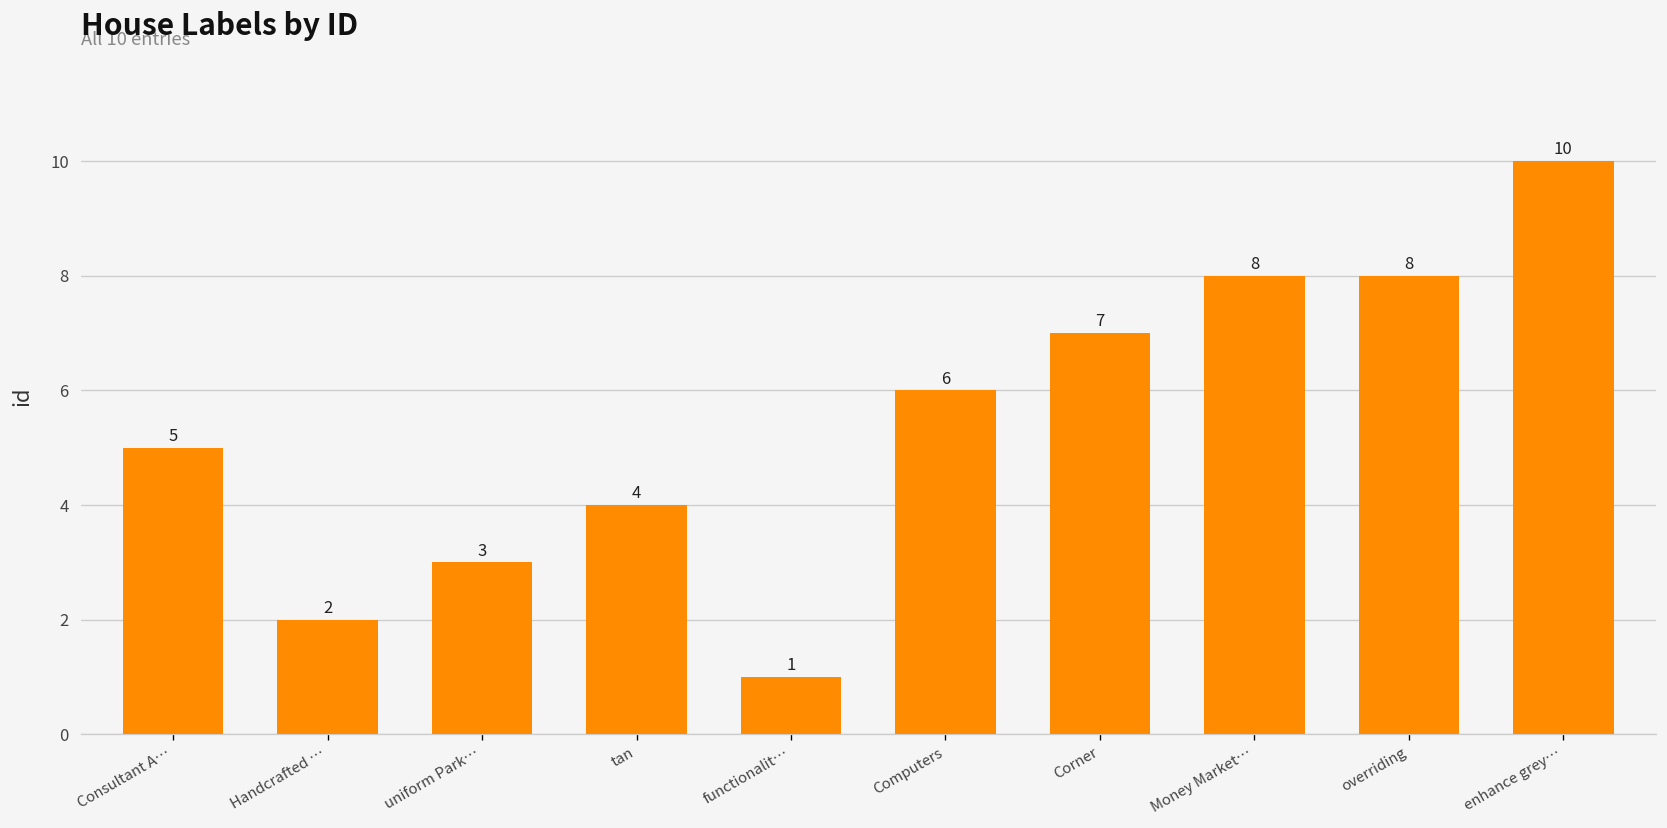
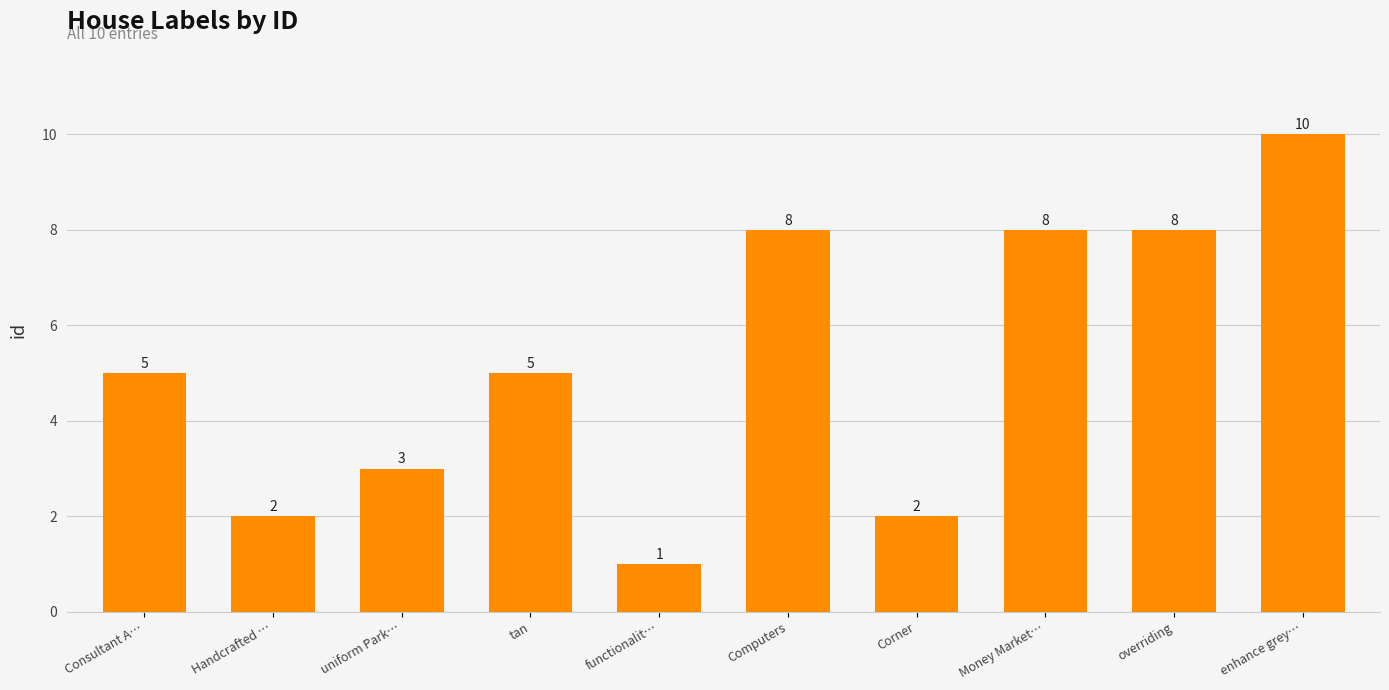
  {
    "Consultant A…": 5,
    "Handcrafted …": 2,
    "uniform Park…": 3,
-   "tan": 4,
+   "tan": 5,
    "functionalit…": 1,
-   "Computers": 6,
-   "Corner": 7,
+   "Computers": 8,
+   "Corner": 2,
    "Money Market…": 8,
    "overriding": 8,
    "enhance grey…": 10
  }
